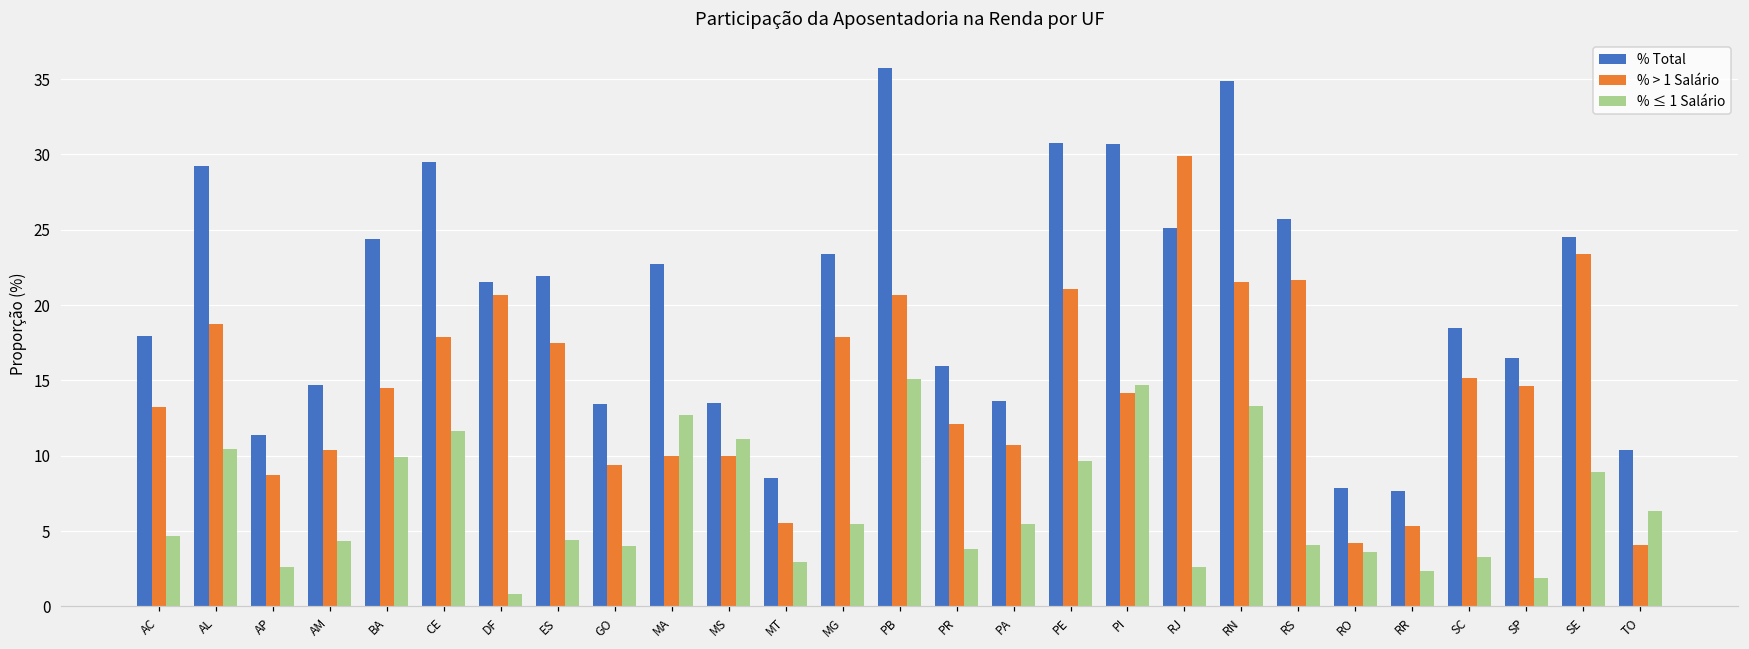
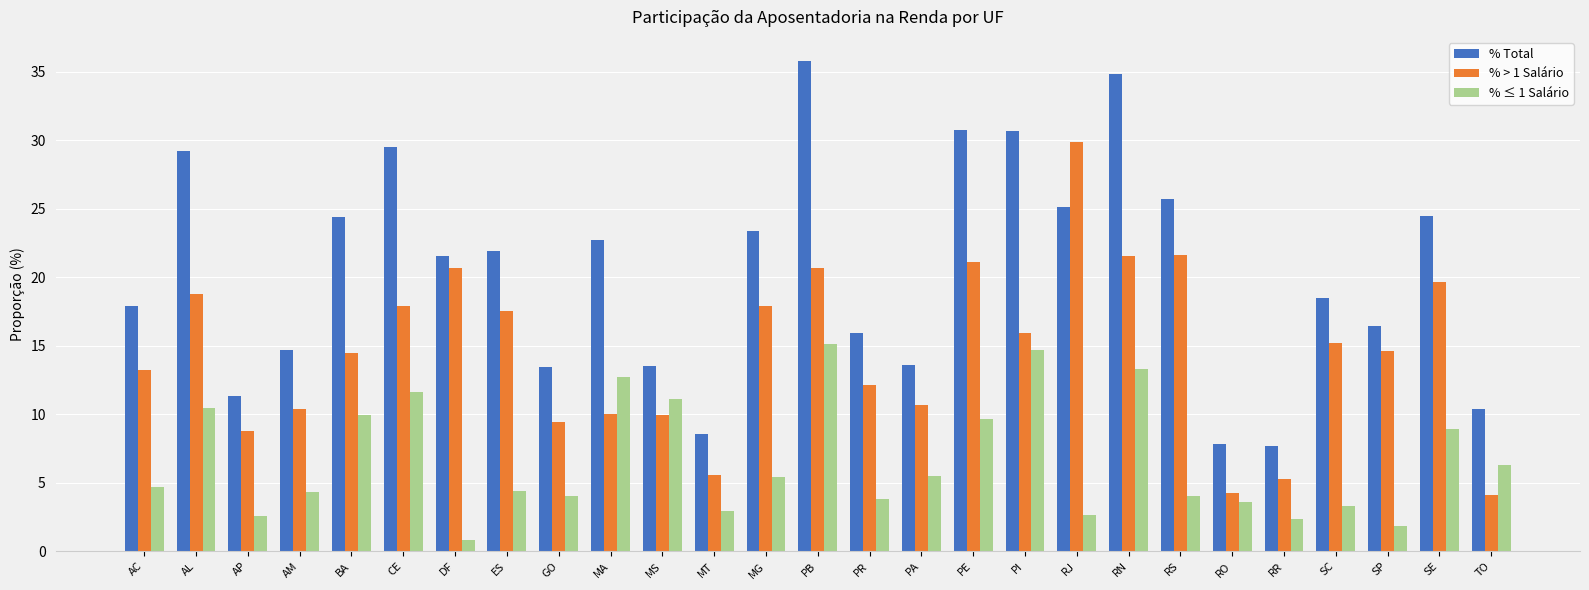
  {
    "% Total": {
      "AC": 17.9,
      "AL": 29.2,
      "AP": 11.3,
      "AM": 14.7,
      "BA": 24.4,
      "CE": 29.5,
      "DF": 21.5,
      "ES": 21.9,
      "GO": 13.4,
      "MA": 22.7,
      "MS": 13.5,
      "MT": 8.5,
      "MG": 23.4,
      "PB": 35.8,
      "PR": 15.9,
      "PA": 13.6,
      "PE": 30.8,
      "PI": 30.7,
      "RJ": 25.1,
      "RN": 34.9,
      "RS": 25.7,
      "RO": 7.9,
      "RR": 7.7,
      "SC": 18.5,
      "SP": 16.5,
      "SE": 24.5,
      "TO": 10.4
    },
    "% > 1 Salário": {
      "AC": 13.2,
      "AL": 18.8,
      "AP": 8.8,
      "AM": 10.4,
      "BA": 14.5,
      "CE": 17.9,
      "DF": 20.7,
      "ES": 17.5,
      "GO": 9.4,
      "MA": 10.0,
      "MS": 10.0,
      "MT": 5.6,
      "MG": 17.9,
      "PB": 20.7,
      "PR": 12.1,
      "PA": 10.7,
      "PE": 21.1,
-     "PI": 14.1,
+     "PI": 16.0,
      "RJ": 29.9,
      "RN": 21.6,
      "RS": 21.6,
      "RO": 4.2,
      "RR": 5.3,
      "SC": 15.2,
      "SP": 14.6,
-     "SE": 23.4,
+     "SE": 19.7,
      "TO": 4.1
    },
    "% ≤ 1 Salário": {
      "AC": 4.7,
      "AL": 10.4,
      "AP": 2.6,
      "AM": 4.3,
      "BA": 9.9,
      "CE": 11.6,
      "DF": 0.9,
      "ES": 4.4,
      "GO": 4.0,
      "MA": 12.7,
      "MS": 11.1,
      "MT": 3.0,
      "MG": 5.5,
      "PB": 15.1,
      "PR": 3.8,
      "PA": 5.5,
      "PE": 9.7,
      "PI": 14.7,
      "RJ": 2.6,
      "RN": 13.3,
      "RS": 4.1,
      "RO": 3.6,
      "RR": 2.4,
      "SC": 3.3,
      "SP": 1.9,
      "SE": 8.9,
      "TO": 6.3
    }
  }
